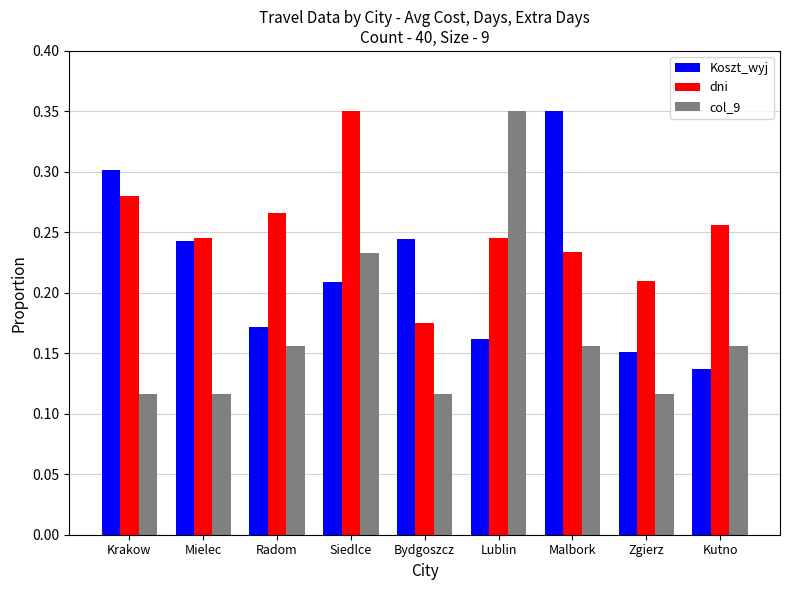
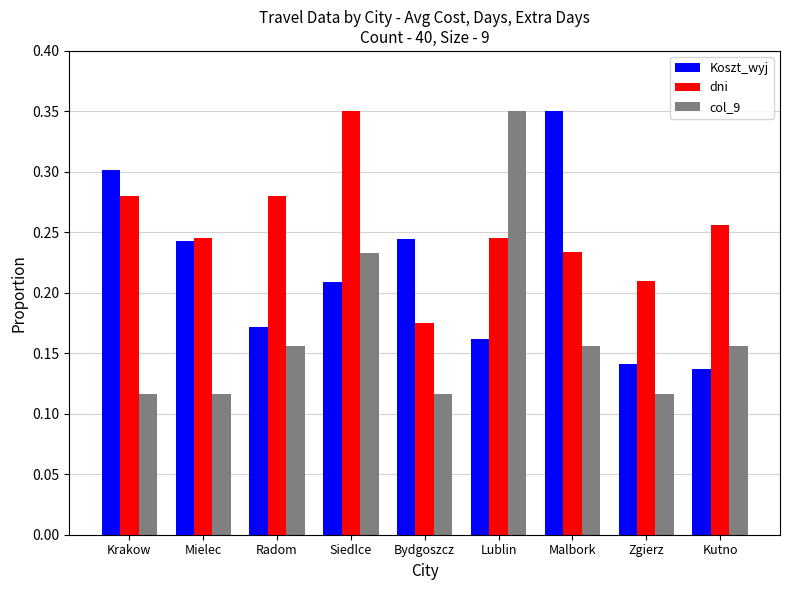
  {
    "Koszt_wyj": {
      "Krakow": 0.301,
      "Mielec": 0.243,
      "Radom": 0.171,
      "Siedlce": 0.209,
      "Bydgoszcz": 0.245,
      "Lublin": 0.162,
      "Malbork": 0.350,
-     "Zgierz": 0.151,
+     "Zgierz": 0.141,
      "Kutno": 0.137
    },
    "dni": {
      "Krakow": 0.280,
      "Mielec": 0.245,
-     "Radom": 0.266,
+     "Radom": 0.280,
      "Siedlce": 0.350,
      "Bydgoszcz": 0.175,
      "Lublin": 0.245,
      "Malbork": 0.234,
      "Zgierz": 0.210,
      "Kutno": 0.256
    },
    "col_9": {
      "Krakow": 0.117,
      "Mielec": 0.117,
      "Radom": 0.156,
      "Siedlce": 0.233,
      "Bydgoszcz": 0.117,
      "Lublin": 0.350,
      "Malbork": 0.156,
      "Zgierz": 0.117,
      "Kutno": 0.156
    }
  }
